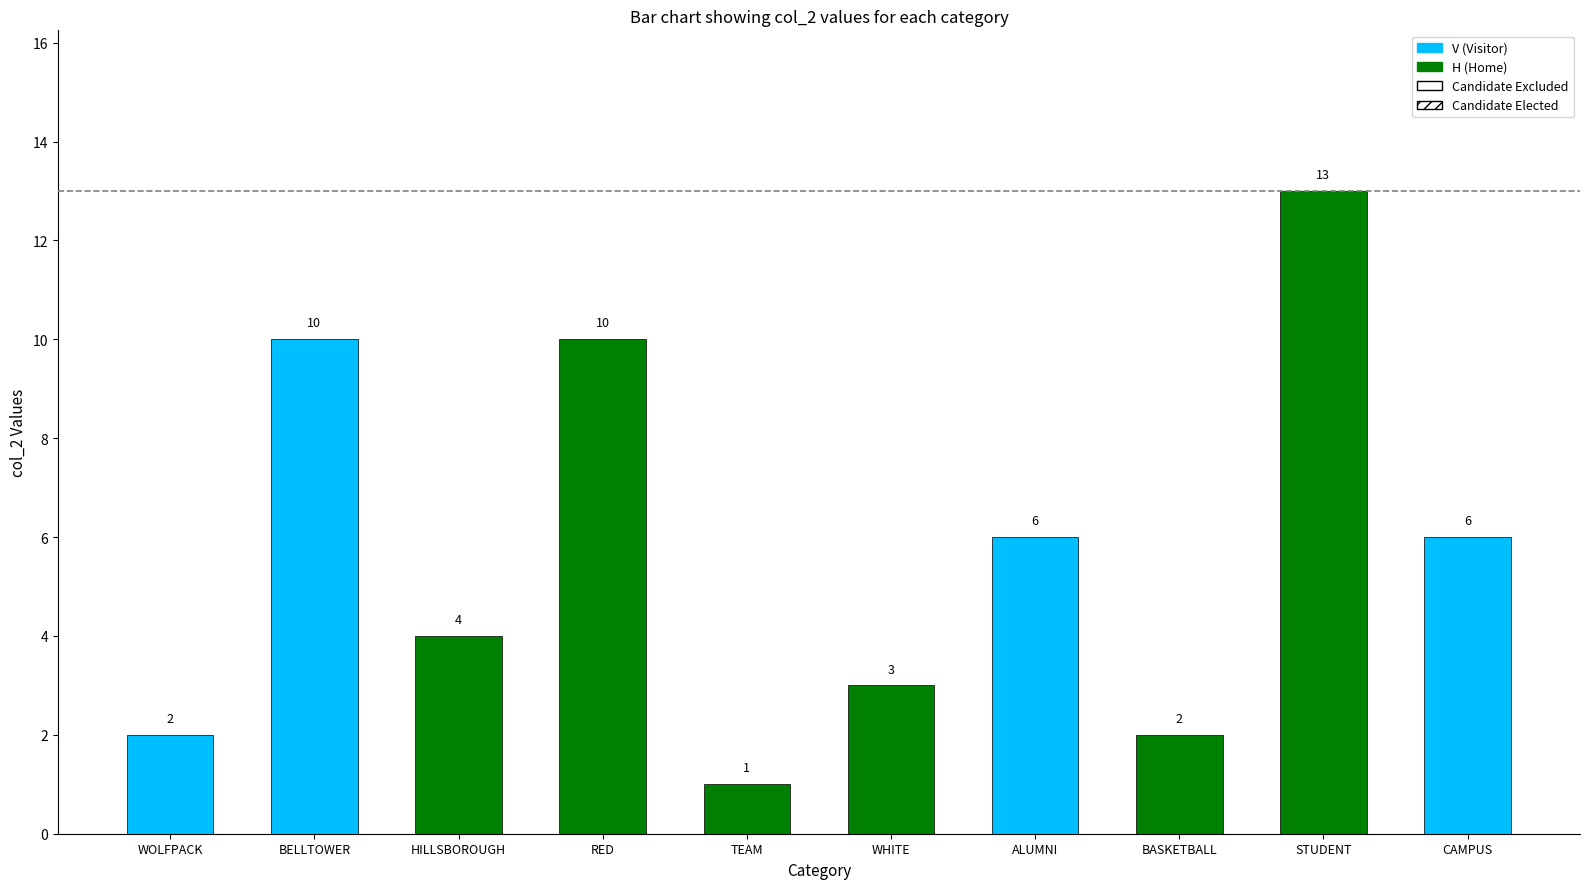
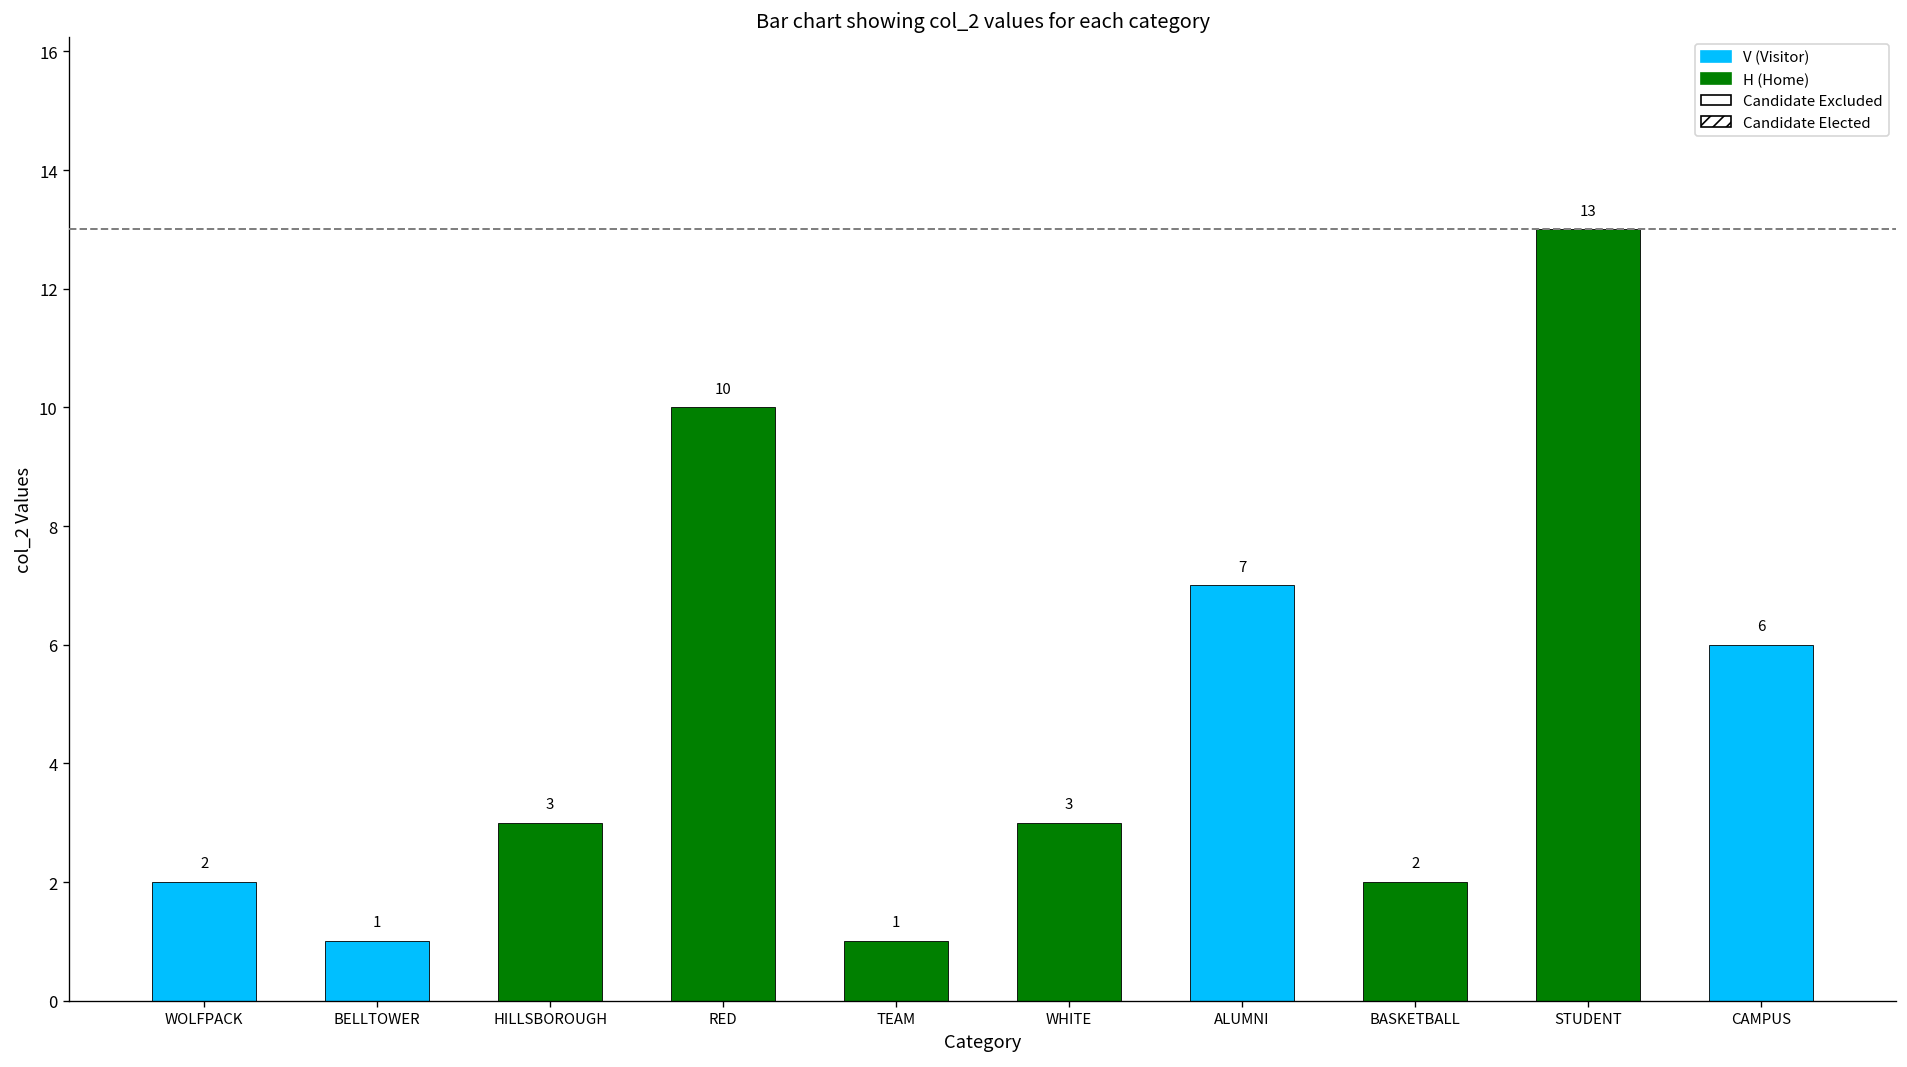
  {
    "WOLFPACK": 2,
-   "BELLTOWER": 10,
-   "HILLSBOROUGH": 4,
+   "BELLTOWER": 1,
+   "HILLSBOROUGH": 3,
    "RED": 10,
    "TEAM": 1,
    "WHITE": 3,
-   "ALUMNI": 6,
+   "ALUMNI": 7,
    "BASKETBALL": 2,
    "STUDENT": 13,
    "CAMPUS": 6
  }
